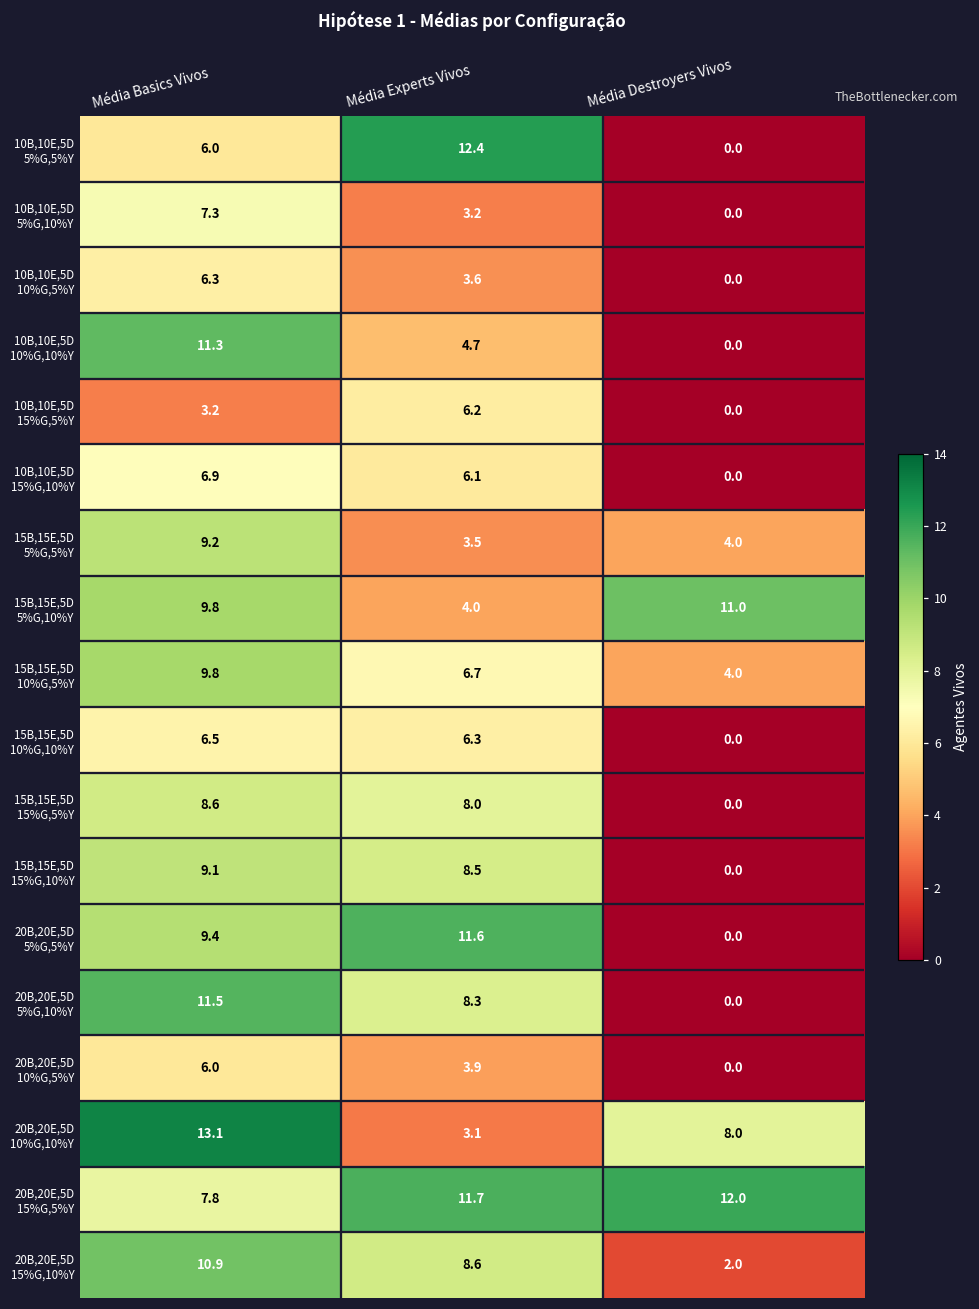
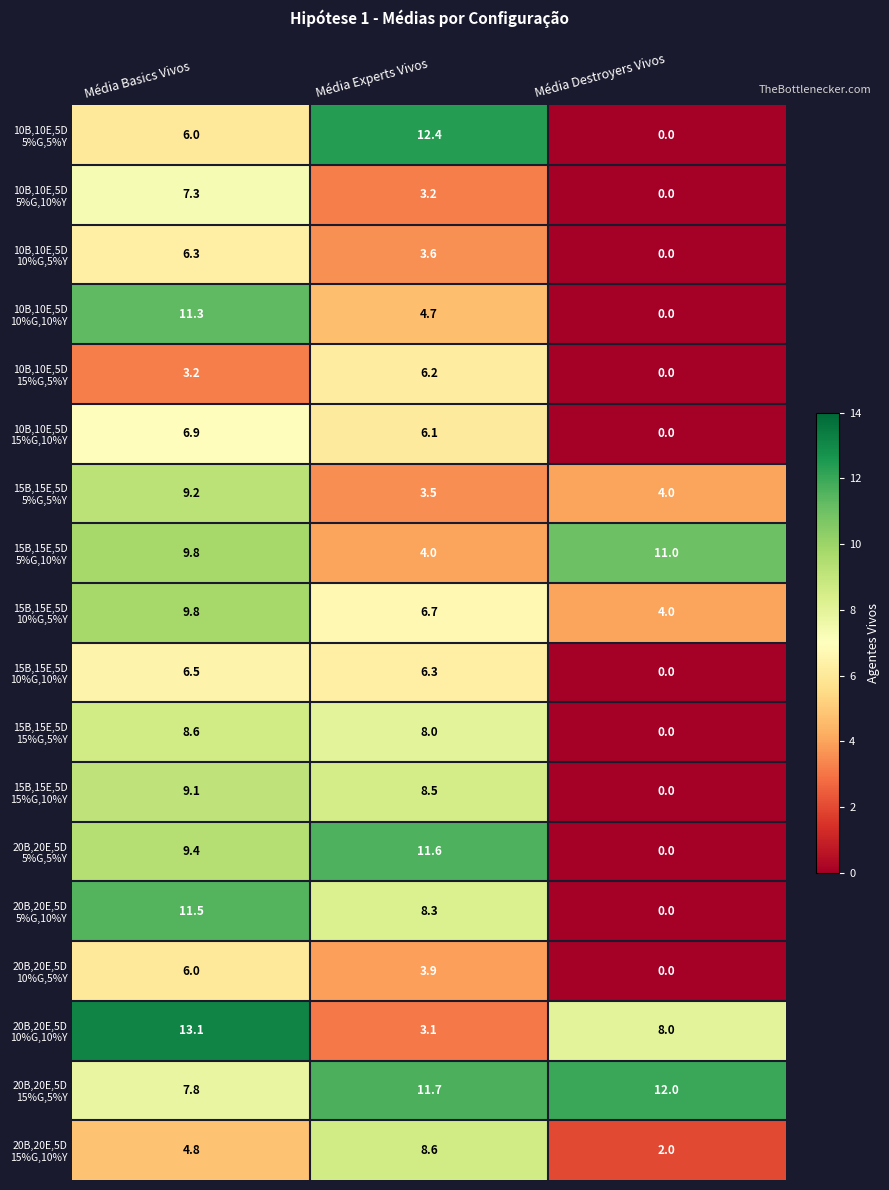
  {
    "10B,10E,5D 5%G,5%Y": {
      "Média Basics Vivos": 6.0,
      "Média Experts Vivos": 12.4,
      "Média Destroyers Vivos": 0.0
    },
    "10B,10E,5D 5%G,10%Y": {
      "Média Basics Vivos": 7.3,
      "Média Experts Vivos": 3.2,
      "Média Destroyers Vivos": 0.0
    },
    "10B,10E,5D 10%G,5%Y": {
      "Média Basics Vivos": 6.3,
      "Média Experts Vivos": 3.6,
      "Média Destroyers Vivos": 0.0
    },
    "10B,10E,5D 10%G,10%Y": {
      "Média Basics Vivos": 11.3,
      "Média Experts Vivos": 4.7,
      "Média Destroyers Vivos": 0.0
    },
    "10B,10E,5D 15%G,5%Y": {
      "Média Basics Vivos": 3.2,
      "Média Experts Vivos": 6.2,
      "Média Destroyers Vivos": 0.0
    },
    "10B,10E,5D 15%G,10%Y": {
      "Média Basics Vivos": 6.9,
      "Média Experts Vivos": 6.1,
      "Média Destroyers Vivos": 0.0
    },
    "15B,15E,5D 5%G,5%Y": {
      "Média Basics Vivos": 9.2,
      "Média Experts Vivos": 3.5,
      "Média Destroyers Vivos": 4.0
    },
    "15B,15E,5D 5%G,10%Y": {
      "Média Basics Vivos": 9.8,
      "Média Experts Vivos": 4.0,
      "Média Destroyers Vivos": 11.0
    },
    "15B,15E,5D 10%G,5%Y": {
      "Média Basics Vivos": 9.8,
      "Média Experts Vivos": 6.7,
      "Média Destroyers Vivos": 4.0
    },
    "15B,15E,5D 10%G,10%Y": {
      "Média Basics Vivos": 6.5,
      "Média Experts Vivos": 6.3,
      "Média Destroyers Vivos": 0.0
    },
    "15B,15E,5D 15%G,5%Y": {
      "Média Basics Vivos": 8.6,
      "Média Experts Vivos": 8.0,
      "Média Destroyers Vivos": 0.0
    },
    "15B,15E,5D 15%G,10%Y": {
      "Média Basics Vivos": 9.1,
      "Média Experts Vivos": 8.5,
      "Média Destroyers Vivos": 0.0
    },
    "20B,20E,5D 5%G,5%Y": {
      "Média Basics Vivos": 9.4,
      "Média Experts Vivos": 11.6,
      "Média Destroyers Vivos": 0.0
    },
    "20B,20E,5D 5%G,10%Y": {
      "Média Basics Vivos": 11.5,
      "Média Experts Vivos": 8.3,
      "Média Destroyers Vivos": 0.0
    },
    "20B,20E,5D 10%G,5%Y": {
      "Média Basics Vivos": 6.0,
      "Média Experts Vivos": 3.9,
      "Média Destroyers Vivos": 0.0
    },
    "20B,20E,5D 10%G,10%Y": {
      "Média Basics Vivos": 13.1,
      "Média Experts Vivos": 3.1,
      "Média Destroyers Vivos": 8.0
    },
    "20B,20E,5D 15%G,5%Y": {
      "Média Basics Vivos": 7.8,
      "Média Experts Vivos": 11.7,
      "Média Destroyers Vivos": 12.0
    },
    "20B,20E,5D 15%G,10%Y": {
-     "Média Basics Vivos": 10.9,
+     "Média Basics Vivos": 4.8,
      "Média Experts Vivos": 8.6,
      "Média Destroyers Vivos": 2.0
    }
  }
